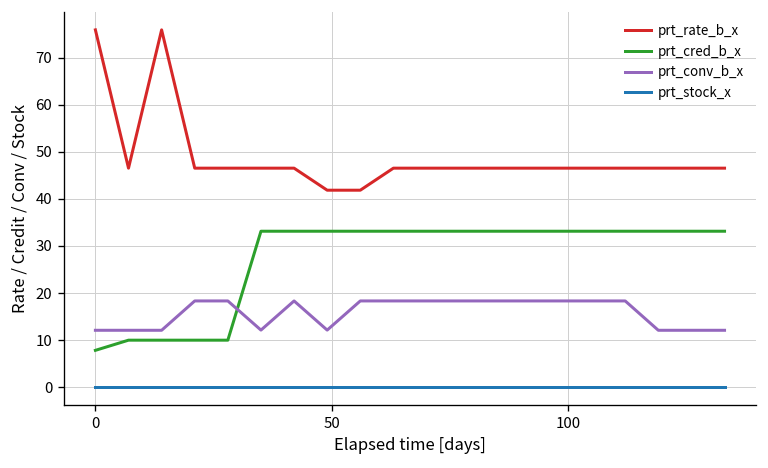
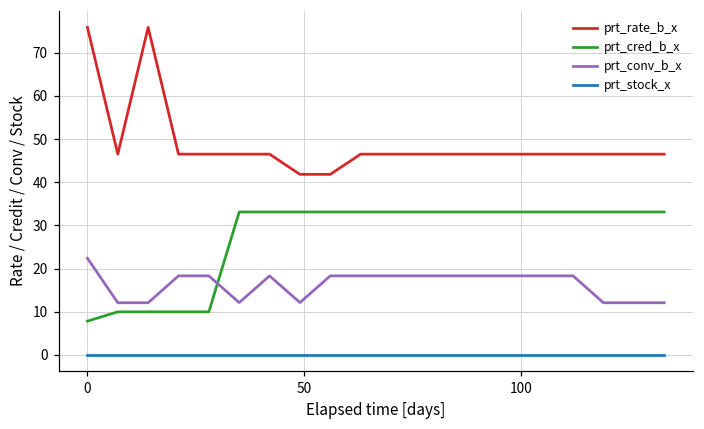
  {
    "prt_rate_b_x": {
      "0": 76
    },
    "prt_cred_b_x": {
      "0": 8
    },
    "prt_conv_b_x": {
-     "0": 12
+     "0": 22
    },
    "prt_stock_x": {
      "0": 0
    }
  }
